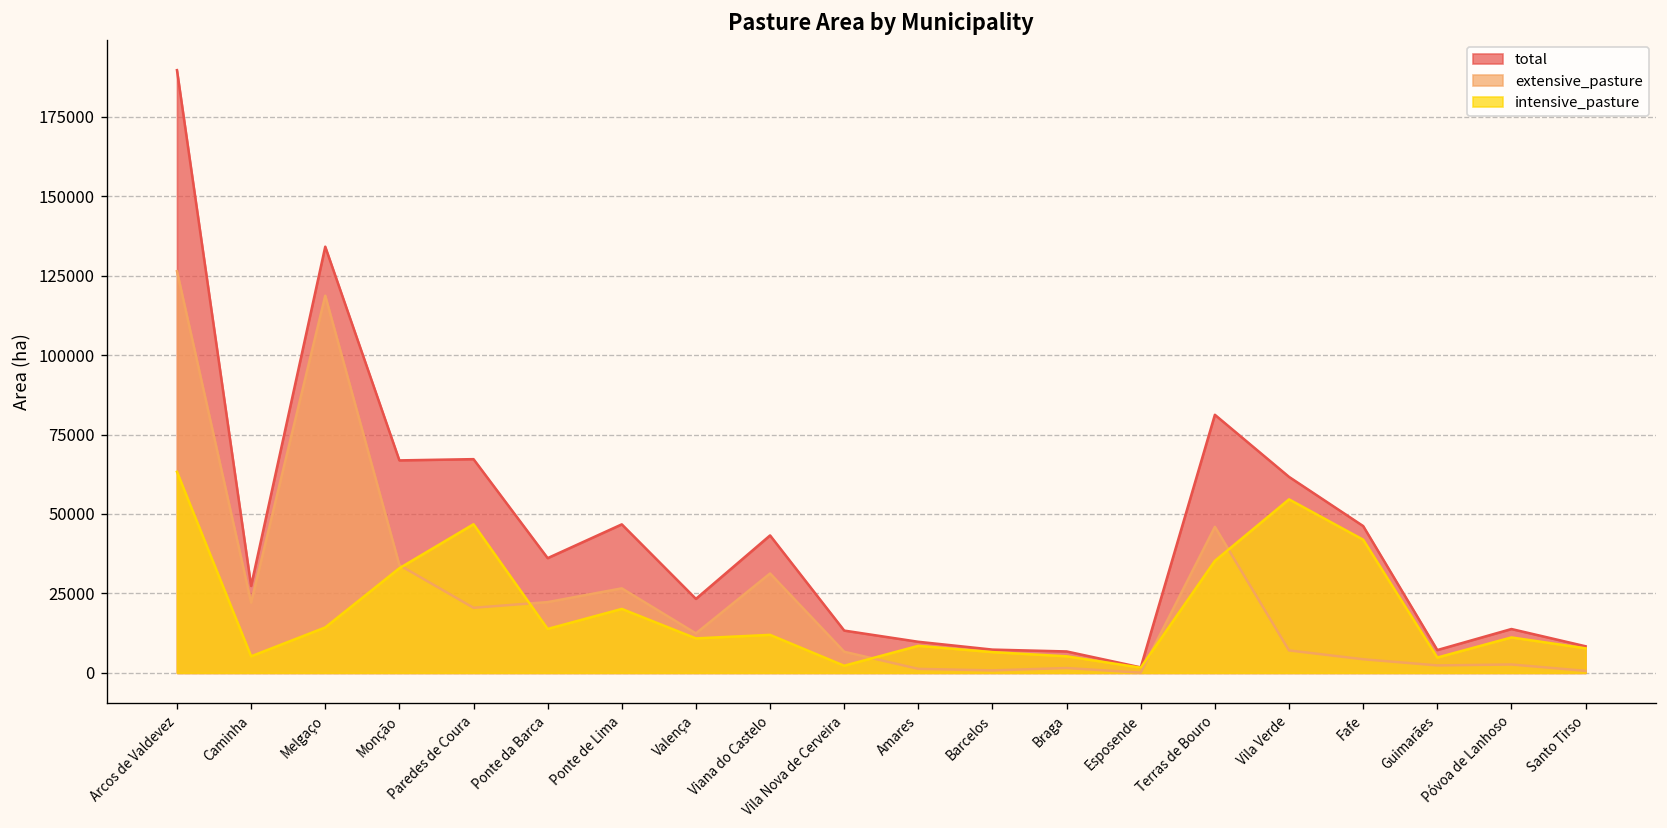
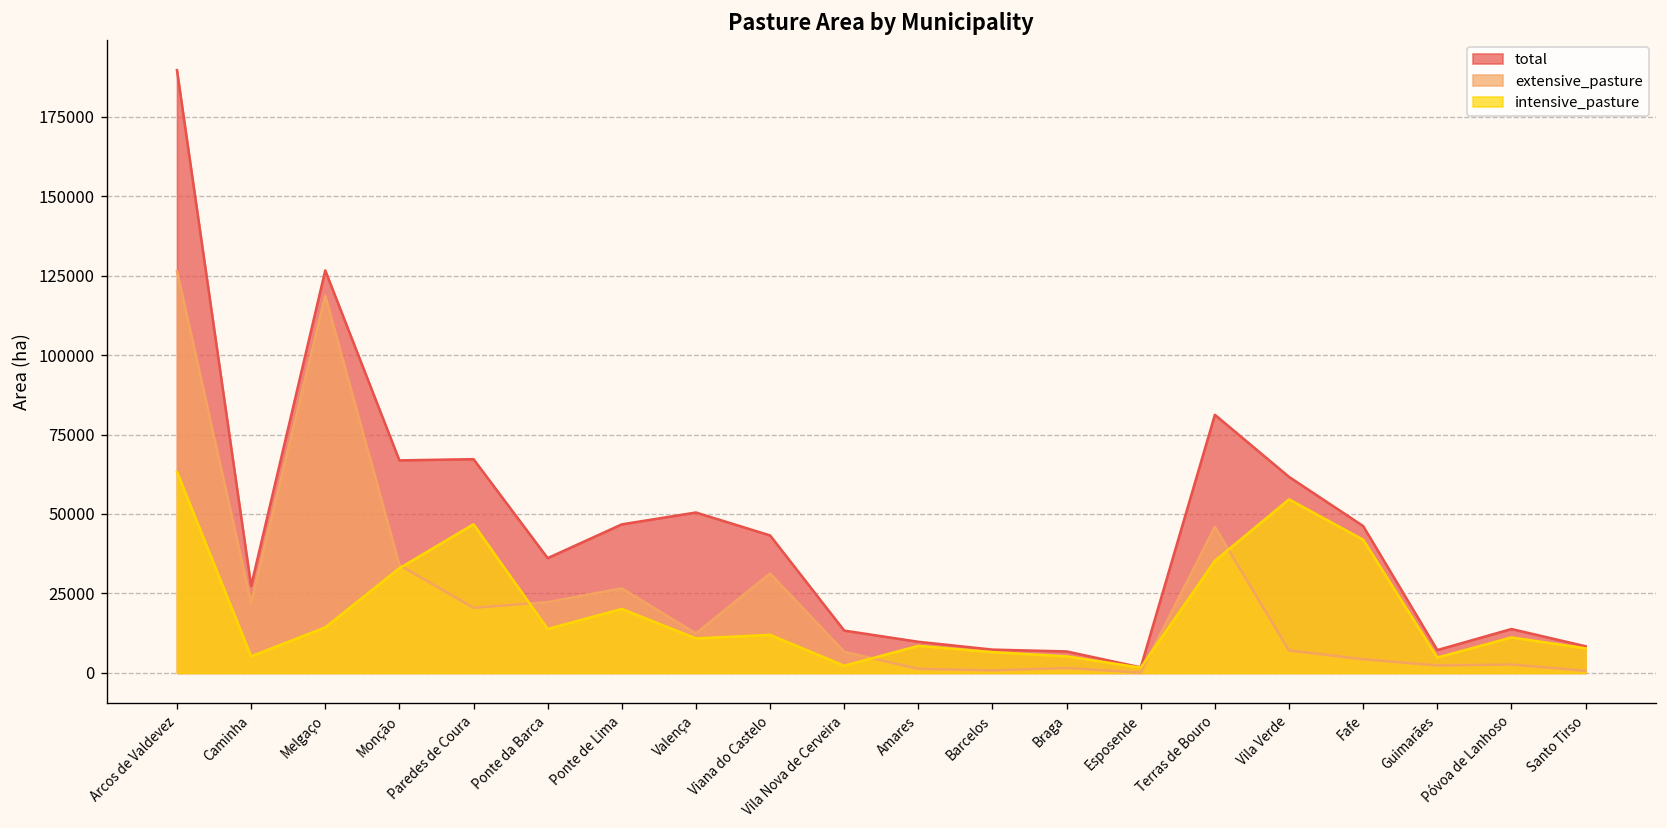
  {
    "total": {
      "Arcos de Valdevez": 190000,
      "Caminha": 27000,
-     "Melgaço": 134000,
+     "Melgaço": 127000,
      "Monção": 67000,
      "Paredes de Coura": 67000,
      "Ponte da Barca": 36000,
      "Ponte de Lima": 47000,
-     "Valença": 23000,
+     "Valença": 50000,
      "Viana do Castelo": 43000,
      "Vila Nova de Cerveira": 13000,
      "Amares": 10000,
      "Braga": 7000,
      "Terras de Bouro": 81000,
      "Vila Verde": 62000,
      "Fafe": 46000,
      "Guimarães": 7000,
      "Póvoa de Lanhoso": 14000
    },
    "extensive_pasture": {
      "Arcos de Valdevez": 126000,
      "Caminha": 22000,
      "Melgaço": 119000,
      "Monção": 34000,
      "Paredes de Coura": 20000,
      "Ponte da Barca": 22000,
      "Ponte de Lima": 27000,
      "Valença": 12000,
      "Viana do Castelo": 31000,
      "Vila Nova de Cerveira": 7000,
      "Amares": 1000,
      "Barcelos": 1000,
      "Braga": 2000,
      "Esposende": 0,
      "Terras de Bouro": 46000,
      "Vila Verde": 7000,
      "Fafe": 4000,
      "Guimarães": 2000,
      "Póvoa de Lanhoso": 3000,
      "Santo Tirso": 1000
    },
    "intensive_pasture": {
      "Arcos de Valdevez": 63000,
      "Caminha": 5000,
      "Melgaço": 14000,
      "Monção": 33000,
      "Paredes de Coura": 47000,
      "Ponte da Barca": 14000,
      "Ponte de Lima": 20000,
      "Valença": 11000,
      "Viana do Castelo": 12000,
      "Vila Nova de Cerveira": 2000,
      "Amares": 9000,
      "Braga": 5000,
      "Terras de Bouro": 35000,
      "Vila Verde": 55000,
      "Fafe": 42000,
      "Guimarães": 5000,
      "Póvoa de Lanhoso": 11000
    }
  }
